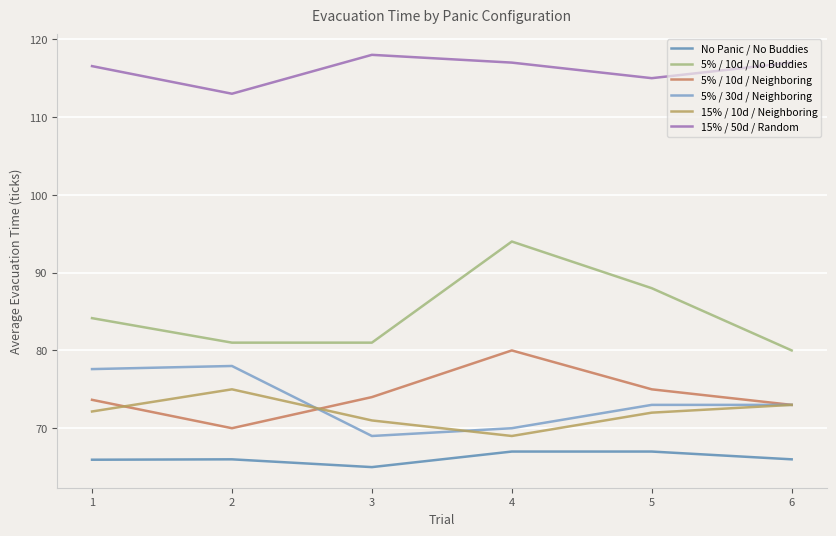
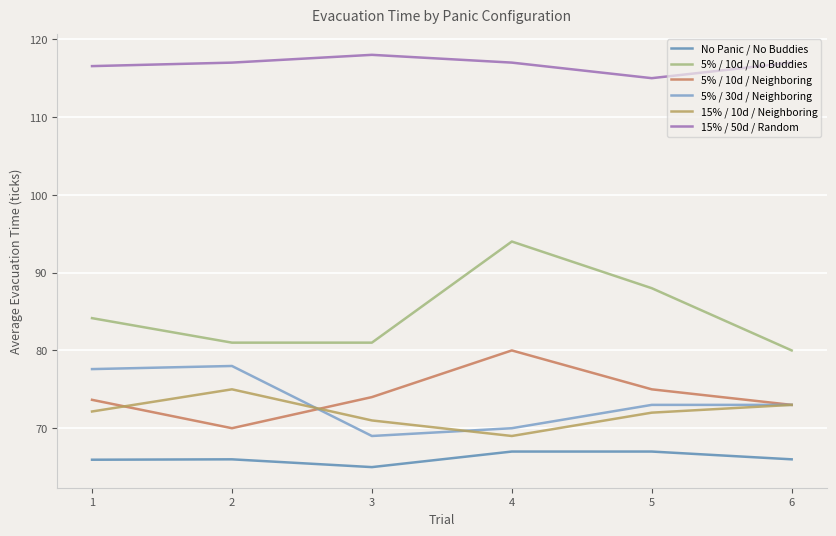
  {
    "15% / 50d / Random": {
      "1": 117,
-     "2": 113,
+     "2": 117,
      "3": 118,
      "4": 117,
      "5": 115
    }
  }
